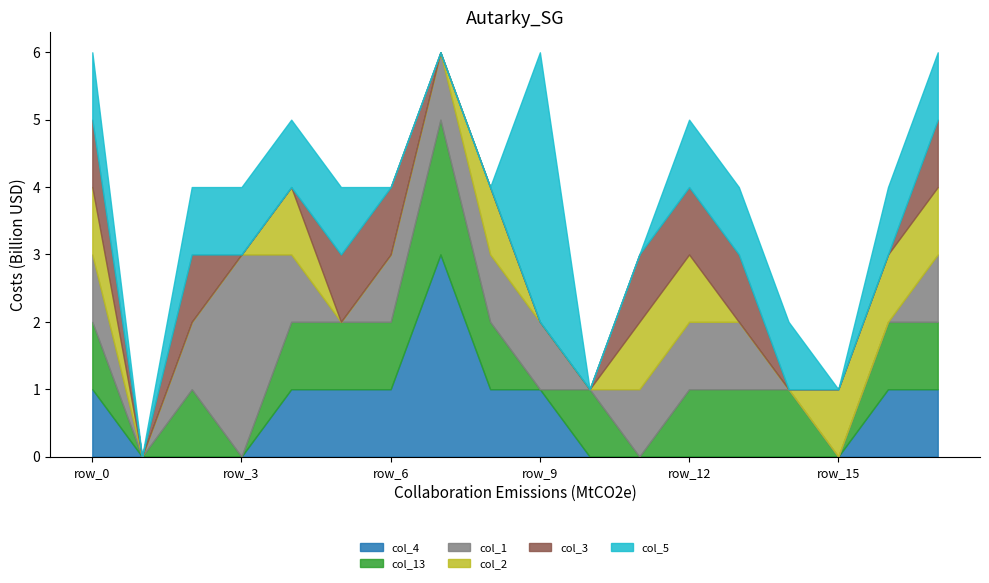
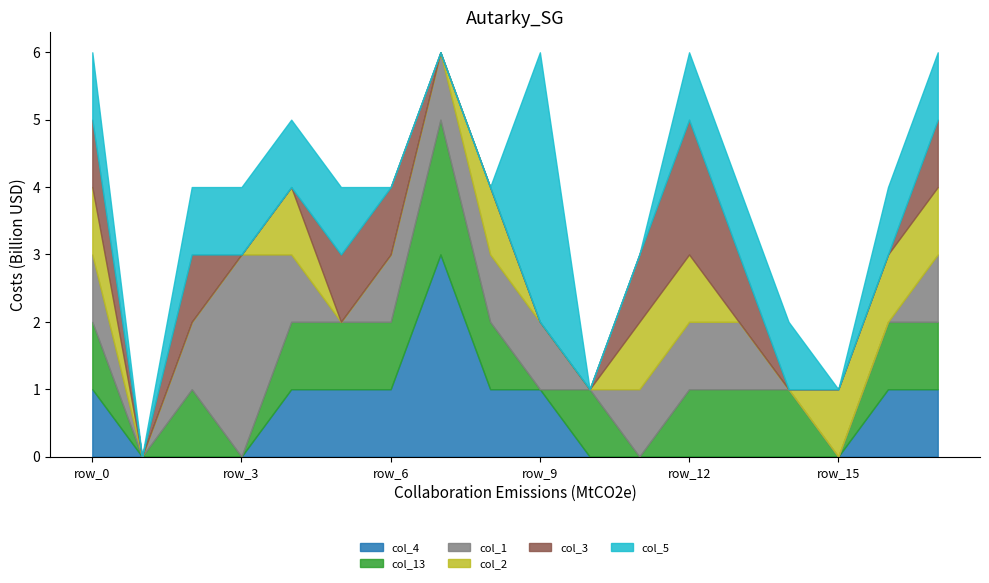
  {
    "col_4": {
      "row_0": 1,
      "row_6": 1,
      "row_12": 0
    },
    "col_13": {
      "row_0": 1,
      "row_6": 1,
      "row_12": 1
    },
    "col_1": {
      "row_0": 1,
      "row_12": 1
    },
    "col_2": {
      "row_0": 1,
      "row_12": 1
    },
    "col_3": {
      "row_0": 1,
-     "row_12": 1
+     "row_12": 2
    },
    "col_5": {
      "row_0": 1,
      "row_3": 1,
      "row_9": 4,
      "row_12": 1
    }
  }
